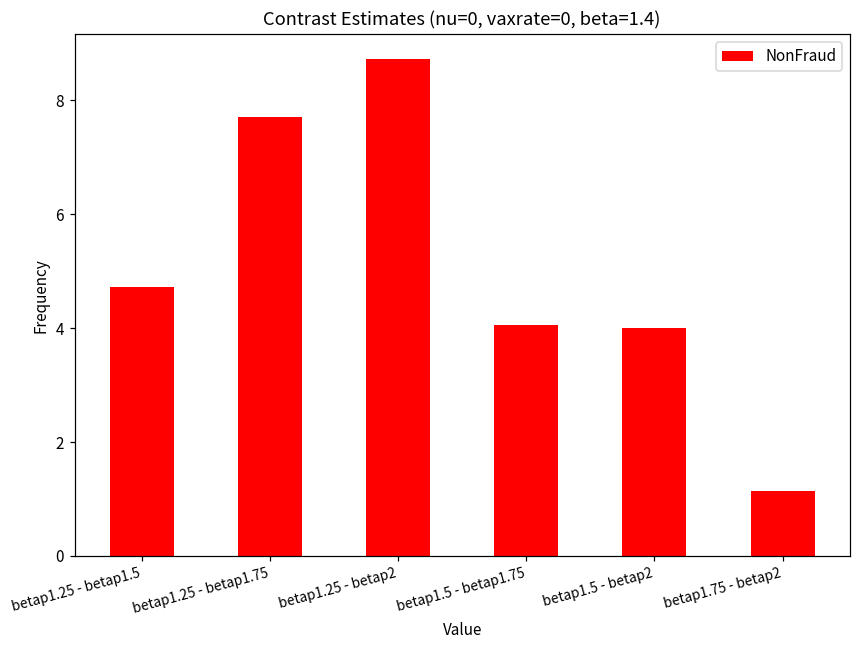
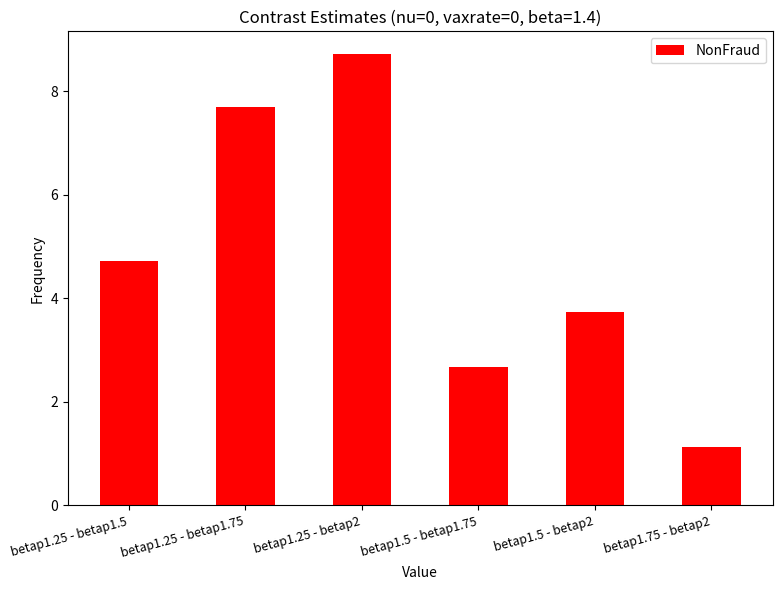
  {
    "betap1.25 - betap1.5": 4.7,
    "betap1.25 - betap1.75": 7.7,
    "betap1.25 - betap2": 8.7,
-   "betap1.5 - betap1.75": 4.0,
-   "betap1.5 - betap2": 4.0,
+   "betap1.5 - betap1.75": 2.7,
+   "betap1.5 - betap2": 3.7,
    "betap1.75 - betap2": 1.1
  }
